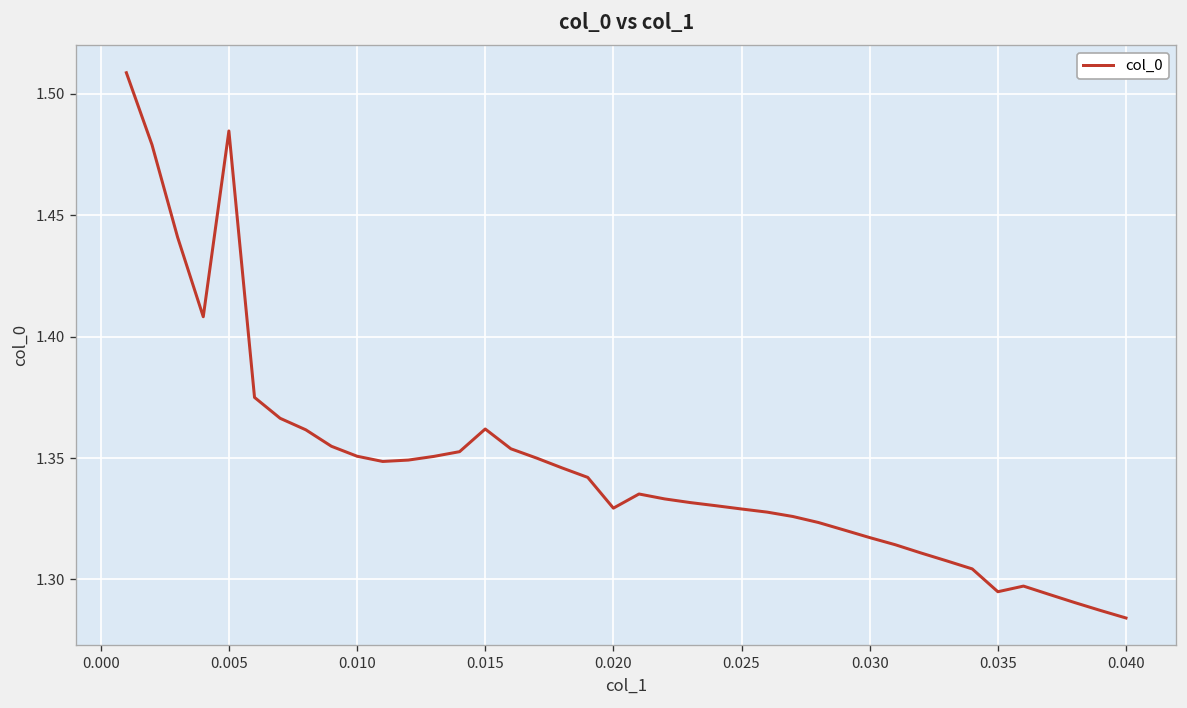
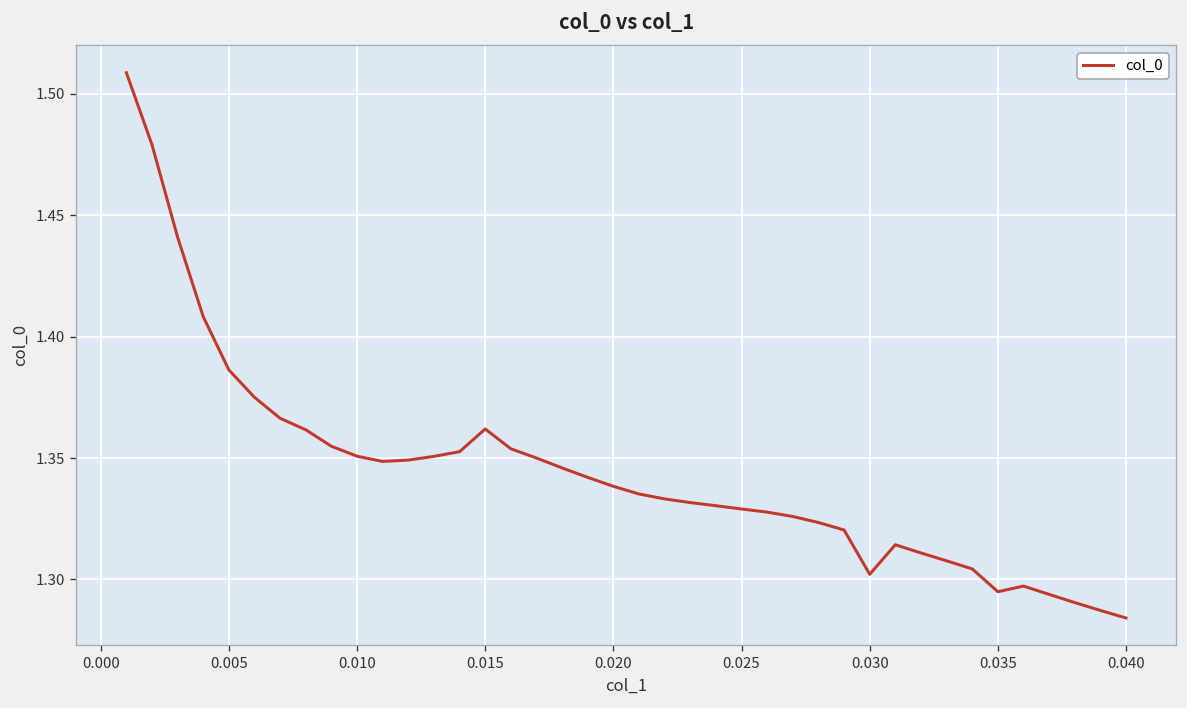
  {
-   "0.005": 1.485,
+   "0.005": 1.386,
    "0.010": 1.351,
    "0.015": 1.362,
-   "0.020": 1.329,
+   "0.020": 1.338,
    "0.025": 1.329,
-   "0.030": 1.317,
+   "0.030": 1.302,
    "0.035": 1.295,
    "0.040": 1.284
  }
